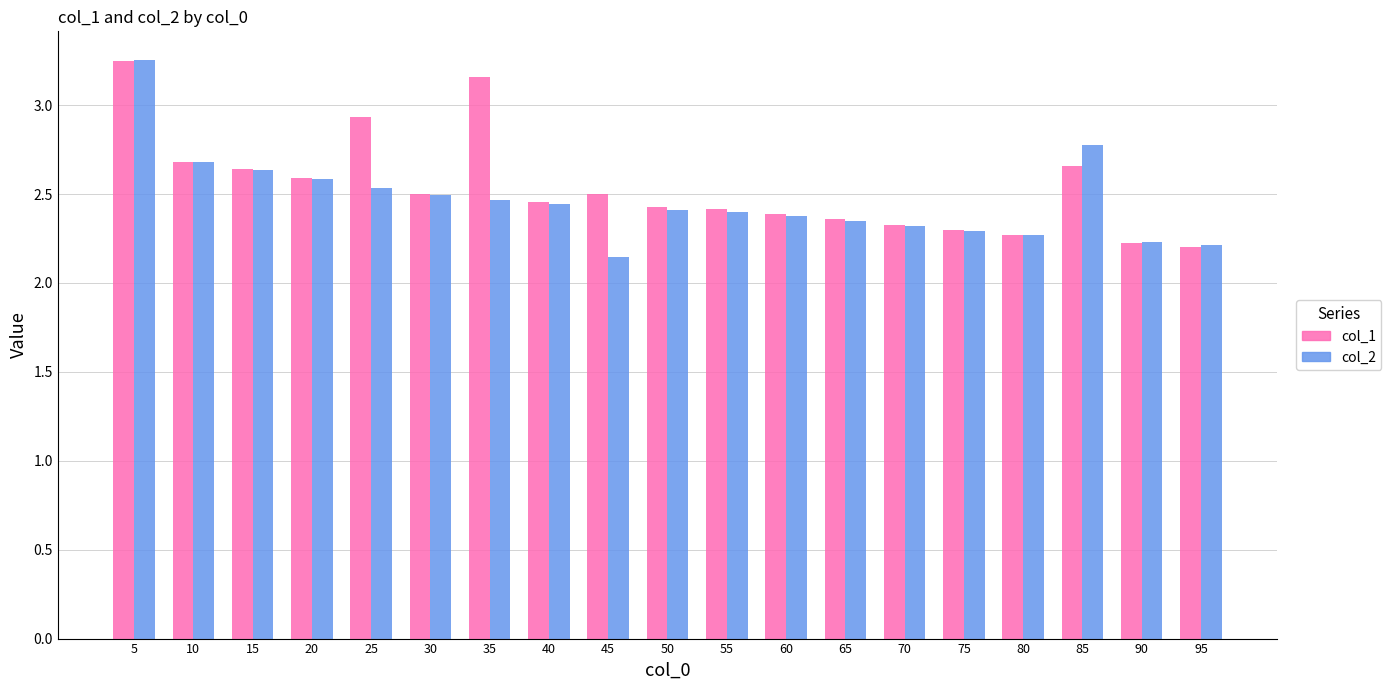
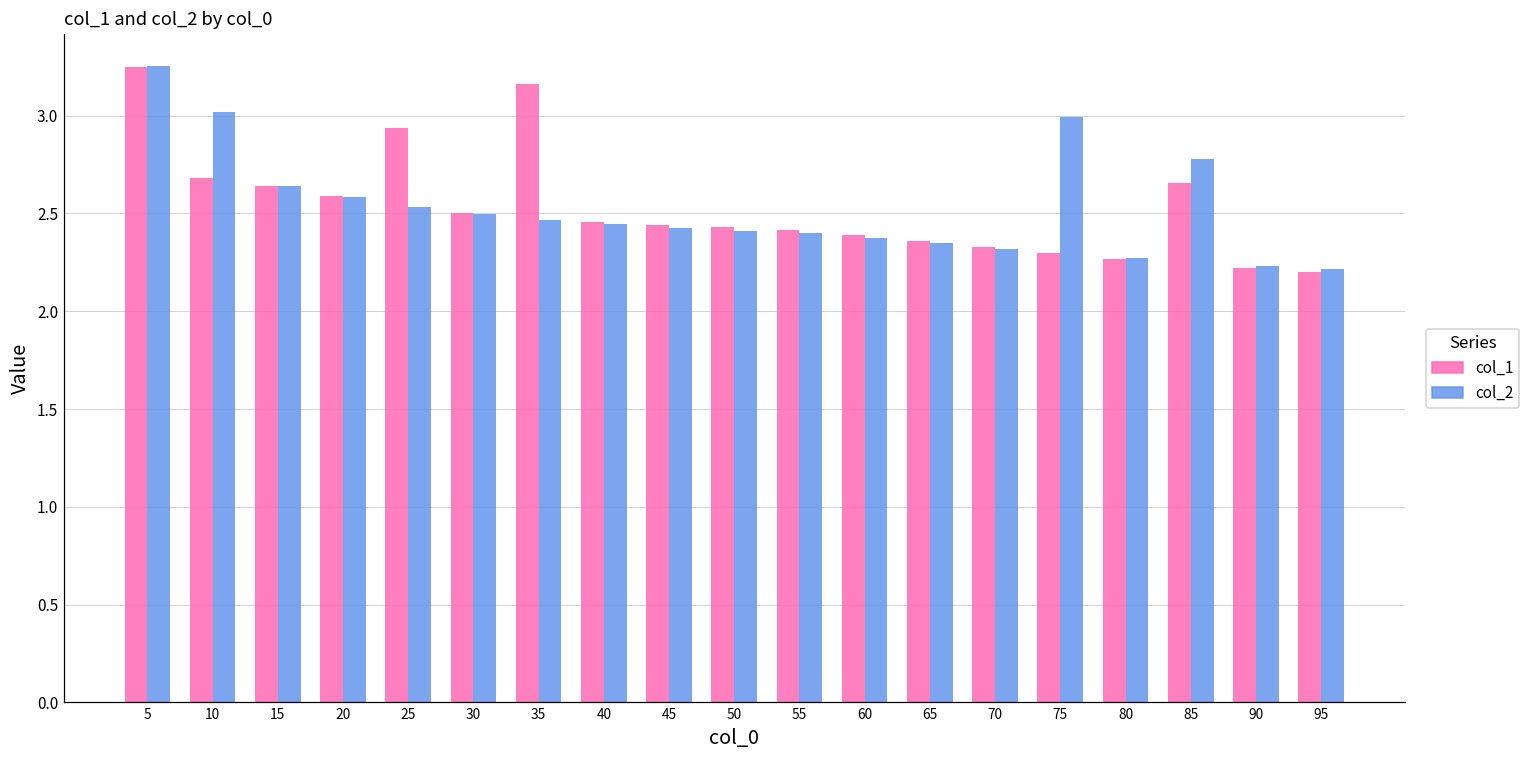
  {
    "col_1": {
      "5": 3.25,
      "10": 2.68,
      "15": 2.64,
      "20": 2.59,
      "25": 2.93,
      "30": 2.50,
      "35": 3.16,
      "40": 2.46,
-     "45": 2.50,
+     "45": 2.44,
      "50": 2.43,
      "55": 2.42,
      "60": 2.39,
      "65": 2.36,
      "70": 2.33,
      "75": 2.30,
      "80": 2.27,
      "85": 2.66,
      "90": 2.22,
      "95": 2.20
    },
    "col_2": {
      "5": 3.25,
-     "10": 2.68,
+     "10": 3.02,
      "15": 2.64,
      "20": 2.58,
      "25": 2.53,
      "30": 2.50,
      "35": 2.47,
      "40": 2.45,
-     "45": 2.15,
+     "45": 2.43,
      "50": 2.41,
      "55": 2.40,
      "60": 2.38,
      "65": 2.35,
      "70": 2.32,
-     "75": 2.29,
+     "75": 2.99,
      "80": 2.27,
      "85": 2.78,
      "90": 2.23,
      "95": 2.22
    }
  }
